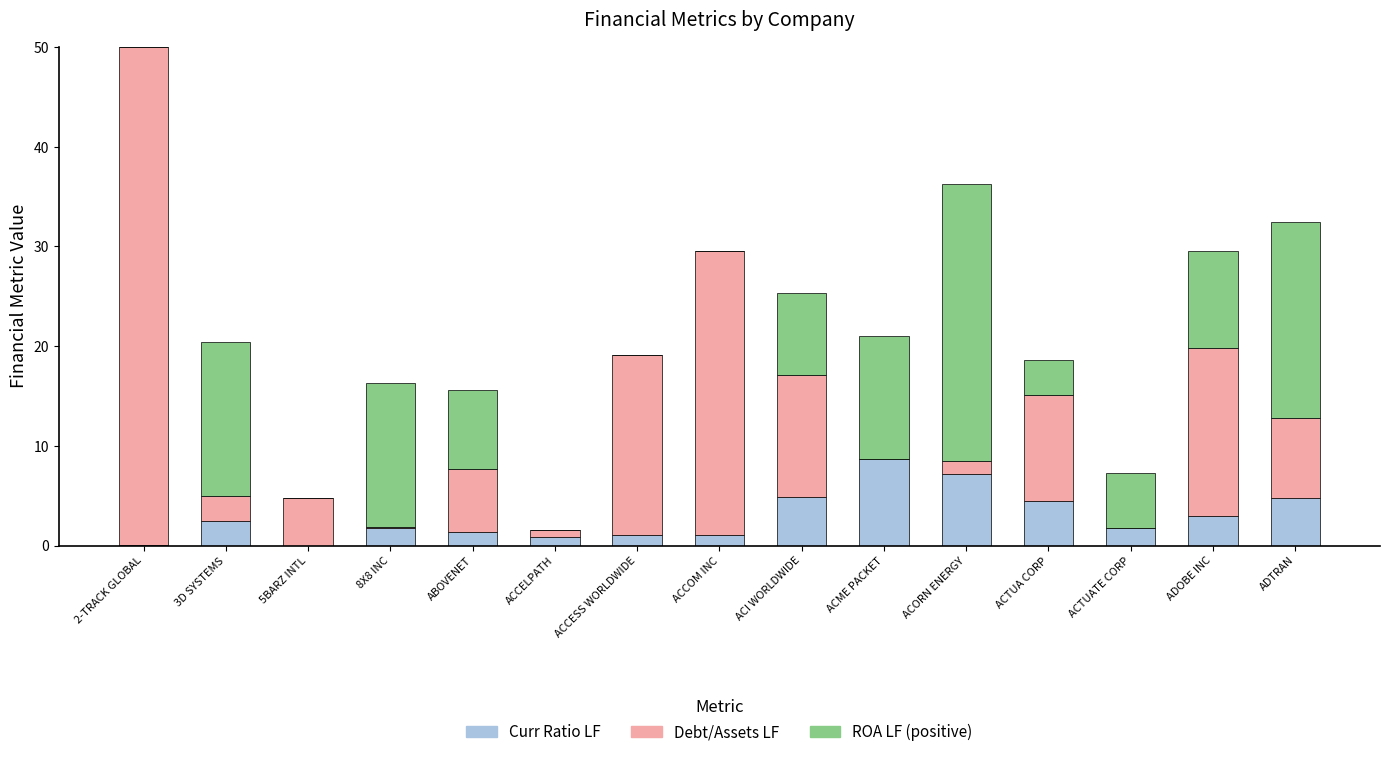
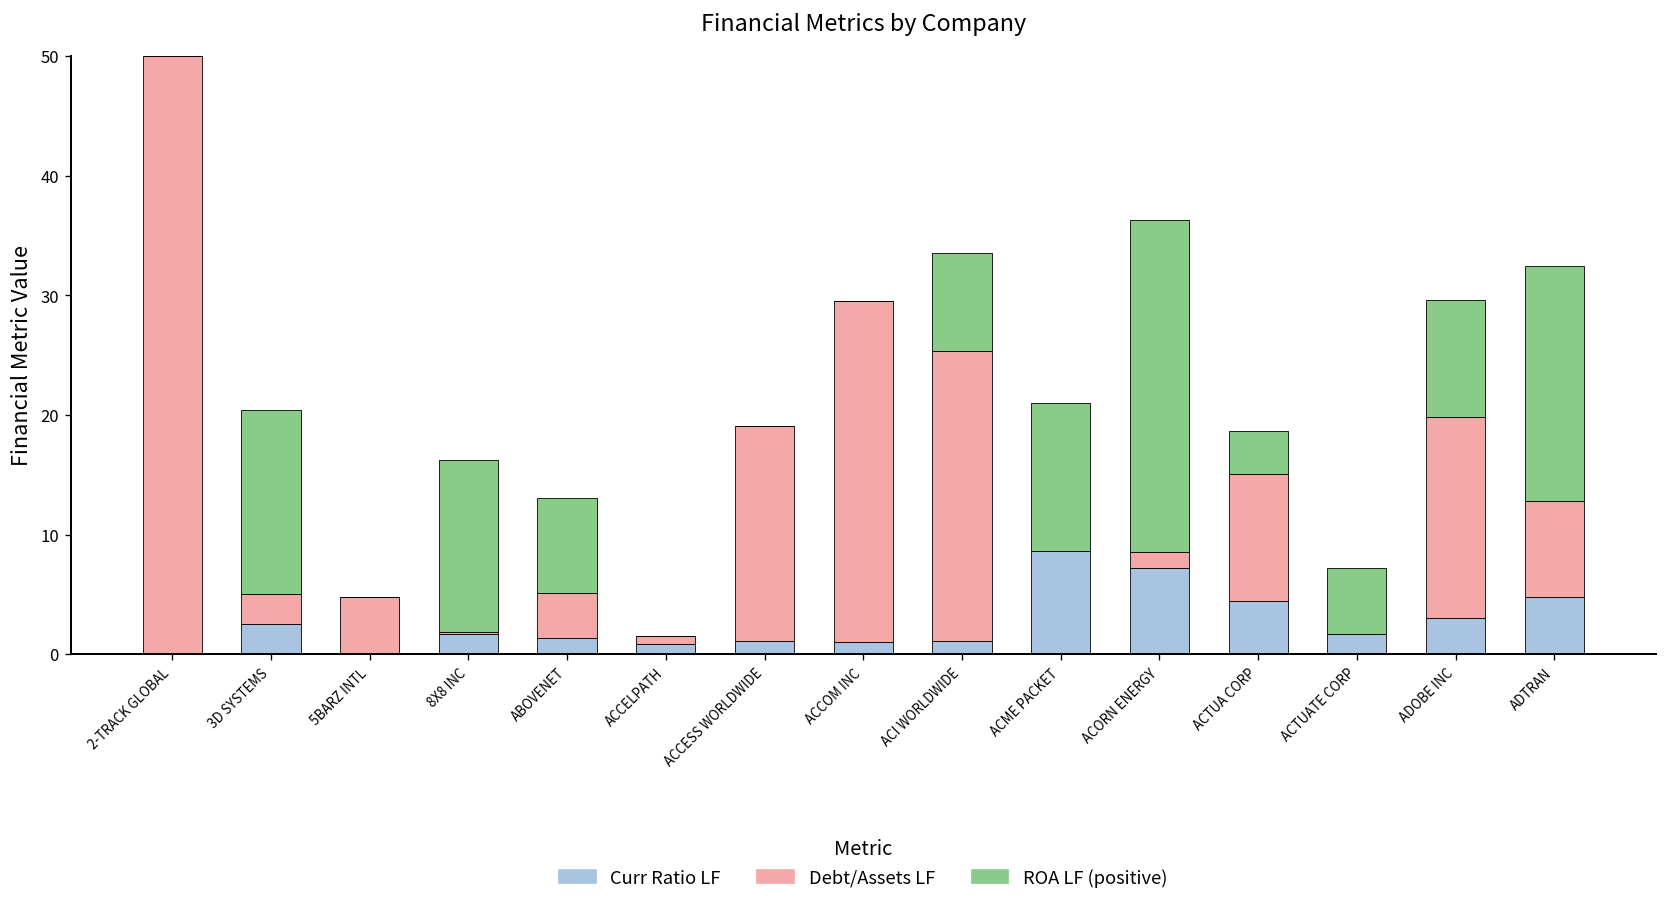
  {
    "Curr Ratio LF": {
      "3D SYSTEMS": 2,
      "8X8 INC": 2,
      "ABOVENET": 1,
      "ACCELPATH": 1,
      "ACCESS WORLDWIDE": 1,
      "ACCOM INC": 1,
-     "ACI WORLDWIDE": 5,
+     "ACI WORLDWIDE": 1,
      "ACME PACKET": 9,
      "ACORN ENERGY": 7,
      "ACTUA CORP": 4,
      "ACTUATE CORP": 2,
      "ADOBE INC": 3,
      "ADTRAN": 5
    },
    "Debt/Assets LF": {
      "2-TRACK GLOBAL": 50,
      "3D SYSTEMS": 3,
      "5BARZ INTL": 5,
-     "ABOVENET": 6,
+     "ABOVENET": 4,
      "ACCELPATH": 1,
      "ACCESS WORLDWIDE": 18,
      "ACCOM INC": 28,
-     "ACI WORLDWIDE": 12,
+     "ACI WORLDWIDE": 24,
      "ACME PACKET": 0,
      "ACORN ENERGY": 1,
      "ACTUA CORP": 11,
      "ACTUATE CORP": 0,
      "ADOBE INC": 17,
      "ADTRAN": 8
    },
    "ROA LF (positive)": {
      "2-TRACK GLOBAL": 0,
      "3D SYSTEMS": 15,
      "5BARZ INTL": 0,
      "8X8 INC": 14,
      "ABOVENET": 8,
      "ACCELPATH": 0,
      "ACCESS WORLDWIDE": 0,
      "ACCOM INC": 0,
      "ACI WORLDWIDE": 8,
      "ACME PACKET": 12,
      "ACORN ENERGY": 28,
      "ACTUA CORP": 4,
      "ACTUATE CORP": 6,
      "ADOBE INC": 10,
      "ADTRAN": 20
    }
  }
